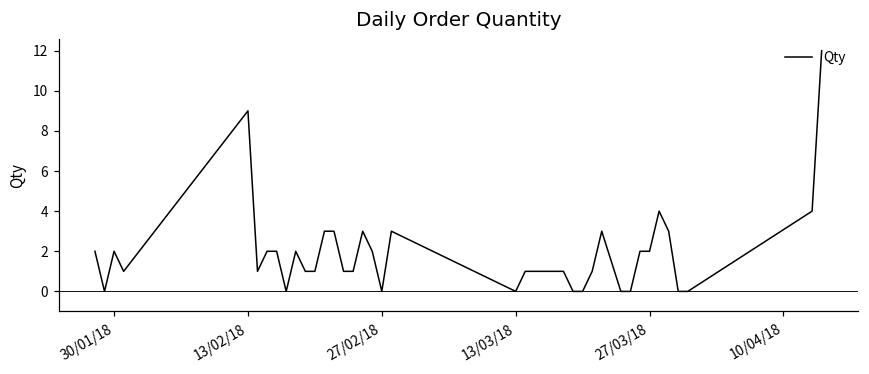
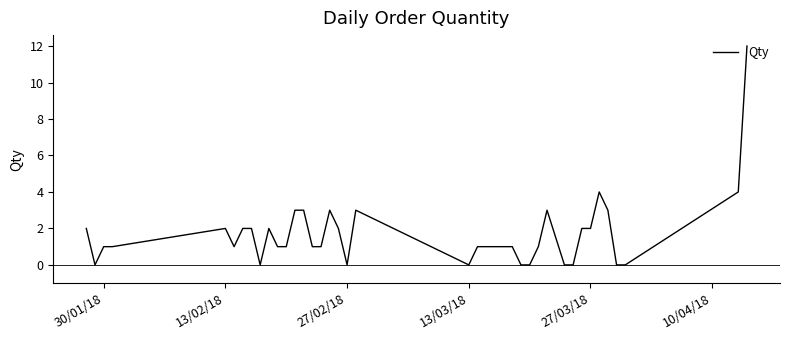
  {
-   "30/01/18": 2,
-   "13/02/18": 9,
+   "30/01/18": 1,
+   "13/02/18": 2,
    "27/02/18": 0,
    "13/03/18": 0,
    "27/03/18": 2
  }
